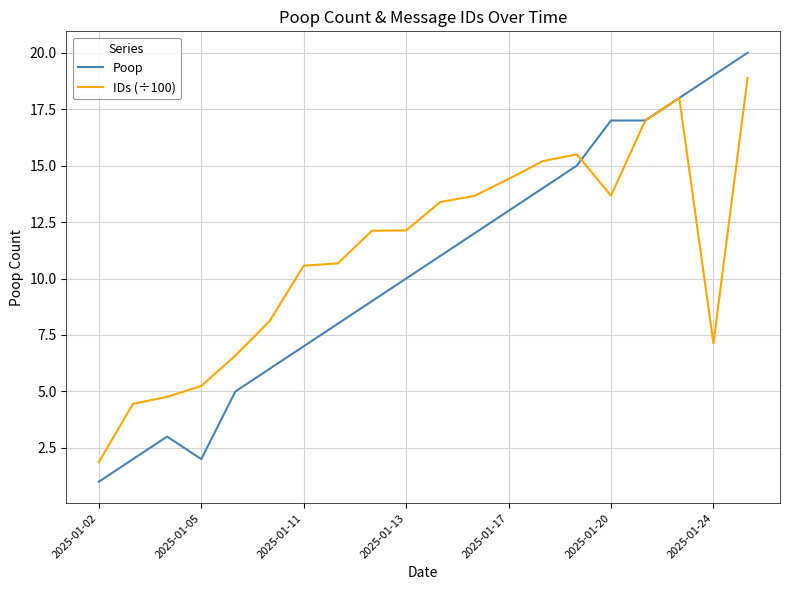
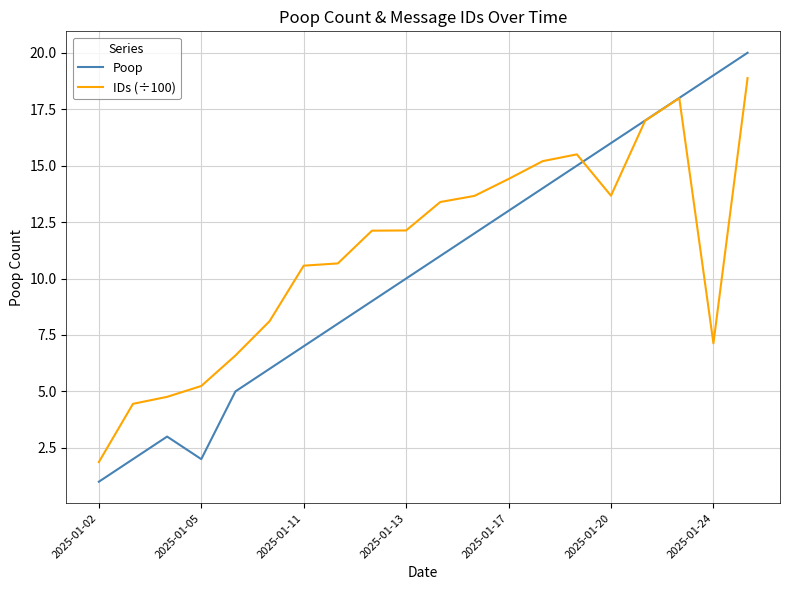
  {
    "Poop": {
      "2025-01-02": 1,
      "2025-01-05": 2,
      "2025-01-17": 13,
-     "2025-01-20": 17,
+     "2025-01-20": 16,
      "2025-01-24": 19
    },
    "IDs (÷100)": {
      "2025-01-02": 1.9,
      "2025-01-05": 5.2,
      "2025-01-17": 14.4,
      "2025-01-20": 13.7,
      "2025-01-24": 7.1
    }
  }
